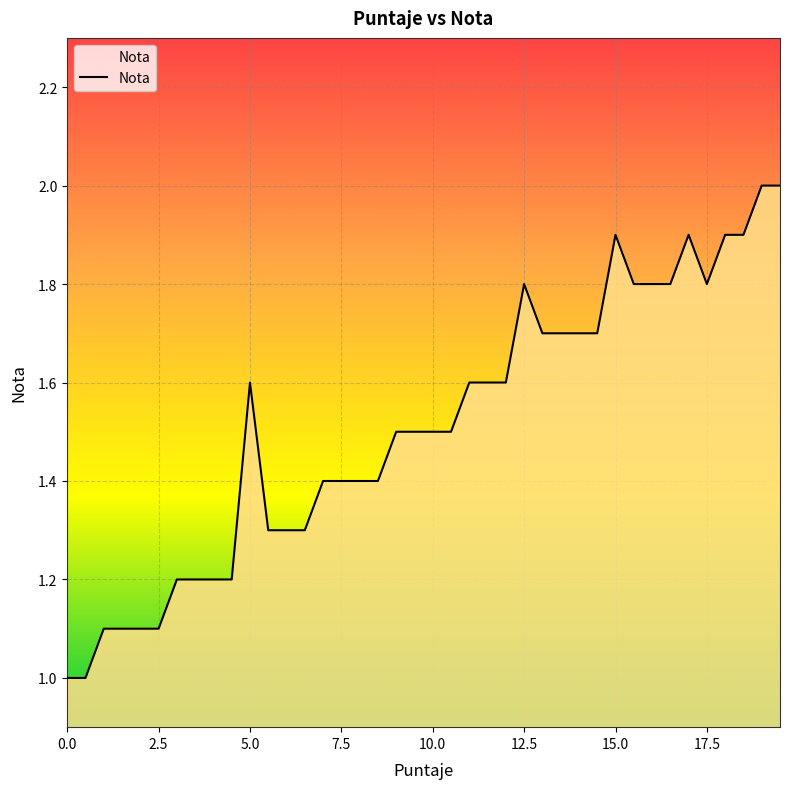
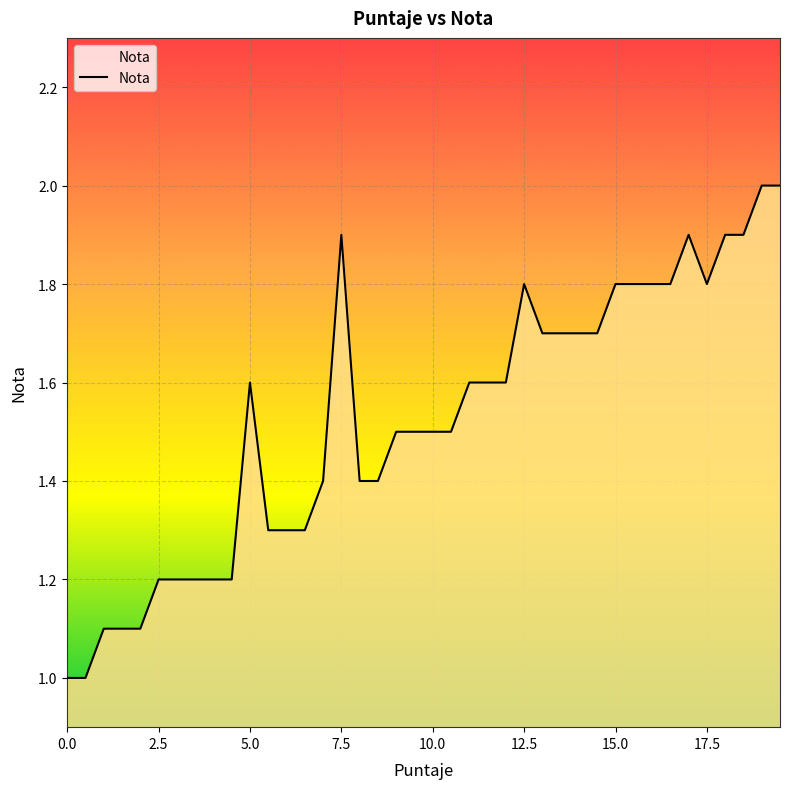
  {
    "0.0": 1.0,
-   "2.5": 1.1,
+   "2.5": 1.2,
    "5.0": 1.6,
-   "7.5": 1.4,
+   "7.5": 1.9,
    "10.0": 1.5,
    "12.5": 1.8,
-   "15.0": 1.9,
+   "15.0": 1.8,
    "17.5": 1.8
  }
